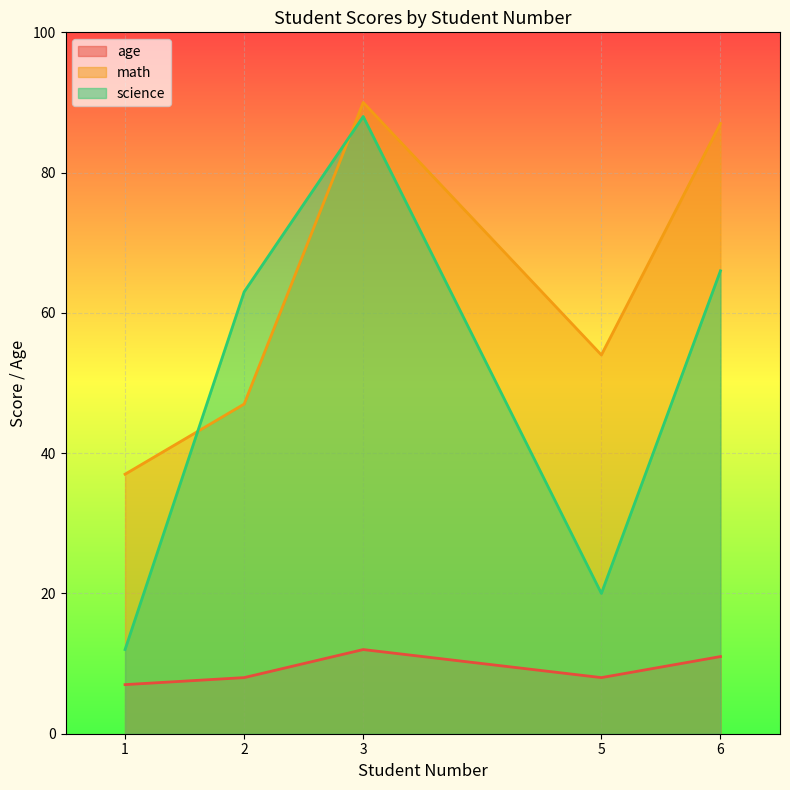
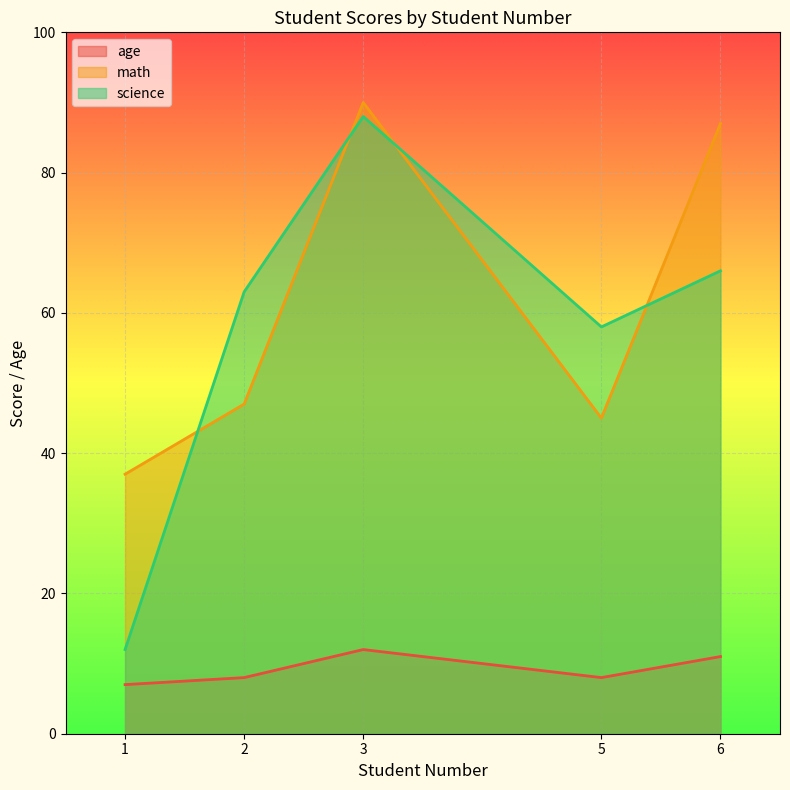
  {
    "age": {
      "1": 7,
      "2": 8,
      "3": 12,
      "5": 8,
      "6": 11
    },
    "math": {
      "1": 37,
      "2": 47,
      "3": 90,
-     "5": 54,
+     "5": 45,
      "6": 87
    },
    "science": {
      "1": 12,
      "2": 63,
      "3": 88,
-     "5": 20,
+     "5": 58,
      "6": 66
    }
  }
